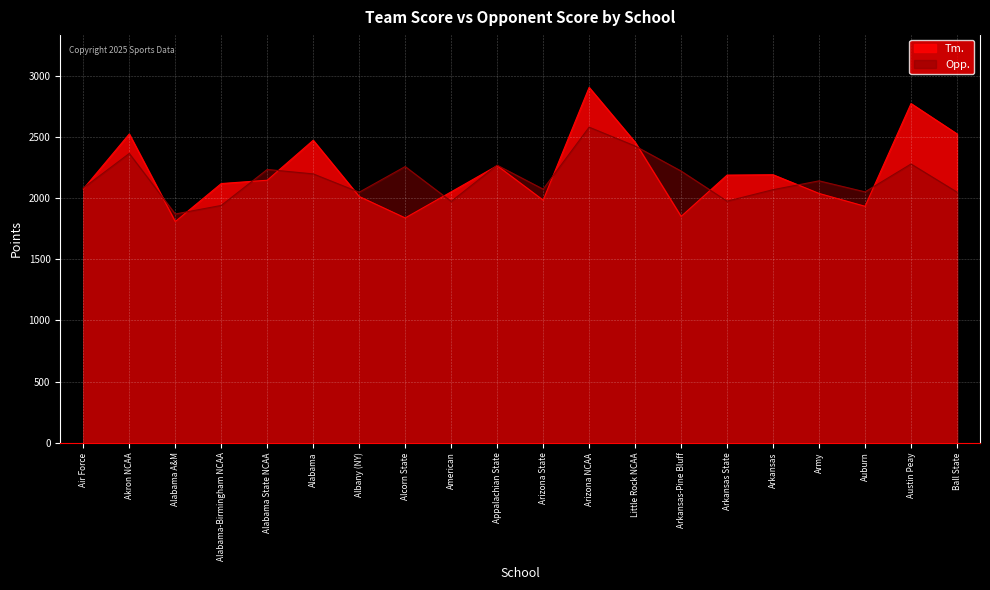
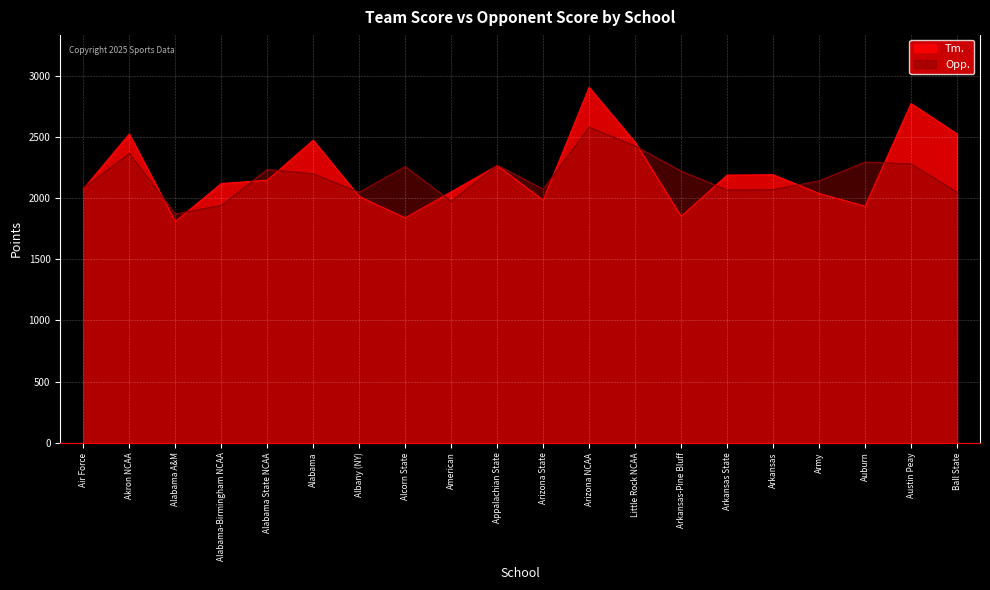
  {
    "Tm.": {
      "Akron NCAA": 2520,
      "Alabama A&M": 1810,
      "Alabama-Birmingham NCAA": 2120,
      "Alabama State NCAA": 2150,
      "Alabama": 2470,
      "Albany (NY)": 2010,
      "Alcorn State": 1840,
      "American": 2050,
      "Arizona State": 1980,
      "Arizona NCAA": 2910,
      "Little Rock NCAA": 2460,
      "Arkansas-Pine Bluff": 1850,
      "Arkansas State": 2190,
      "Arkansas": 2190,
      "Army": 2040,
      "Auburn": 1930,
      "Austin Peay": 2770,
      "Ball State": 2530
    },
    "Opp.": {
      "Akron NCAA": 2370,
      "Alabama A&M": 1870,
      "Alabama-Birmingham NCAA": 1940,
      "Alabama State NCAA": 2230,
      "Alabama": 2200,
      "Albany (NY)": 2050,
      "Alcorn State": 2260,
      "American": 1970,
      "Arizona State": 2070,
      "Arizona NCAA": 2580,
      "Little Rock NCAA": 2430,
      "Arkansas-Pine Bluff": 2220,
-     "Arkansas State": 1980,
+     "Arkansas State": 2070,
      "Arkansas": 2070,
      "Army": 2140,
-     "Auburn": 2050,
+     "Auburn": 2300,
      "Austin Peay": 2280,
      "Ball State": 2050
    }
  }
